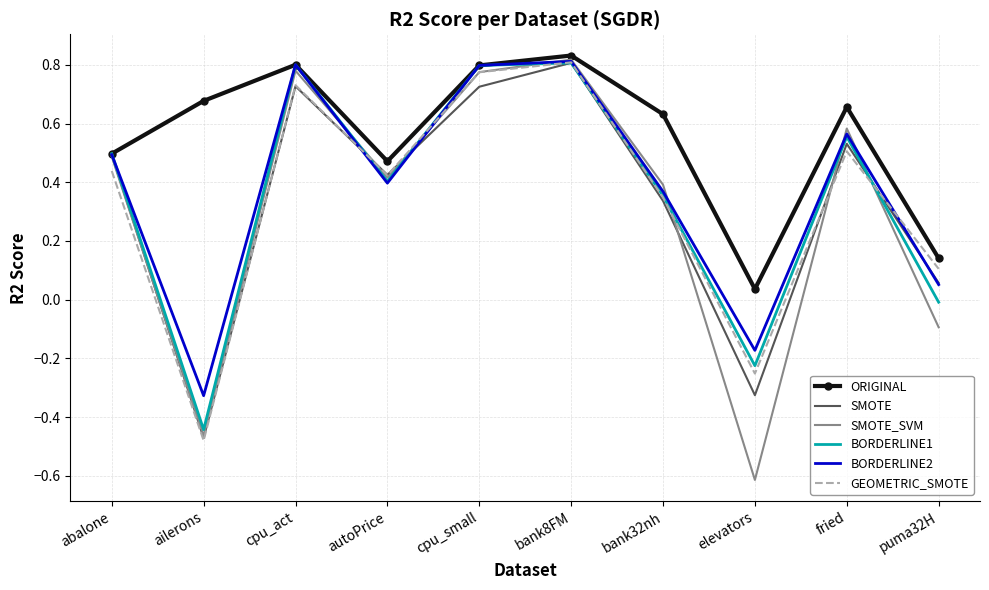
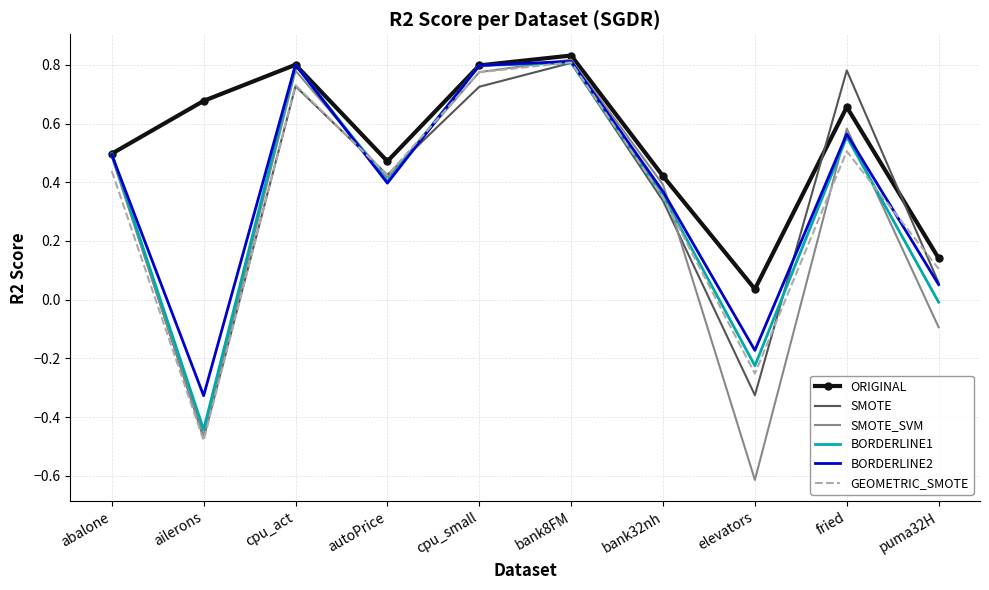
  {
    "ORIGINAL": {
      "ailerons": 0.68,
      "autoPrice": 0.47,
      "bank8FM": 0.83,
-     "bank32nh": 0.63,
+     "bank32nh": 0.42,
      "elevators": 0.04,
      "fried": 0.66,
      "puma32H": 0.14
    },
    "SMOTE": {
      "cpu_small": 0.73,
      "bank32nh": 0.34,
      "elevators": -0.33,
-     "fried": 0.53
+     "fried": 0.78
    },
    "BORDERLINE1": {
      "ailerons": -0.44,
      "elevators": -0.23,
      "fried": 0.55,
      "puma32H": -0.01
    },
    "BORDERLINE2": {
      "ailerons": -0.33,
      "bank32nh": 0.37,
      "elevators": -0.17,
      "fried": 0.56
    }
  }
